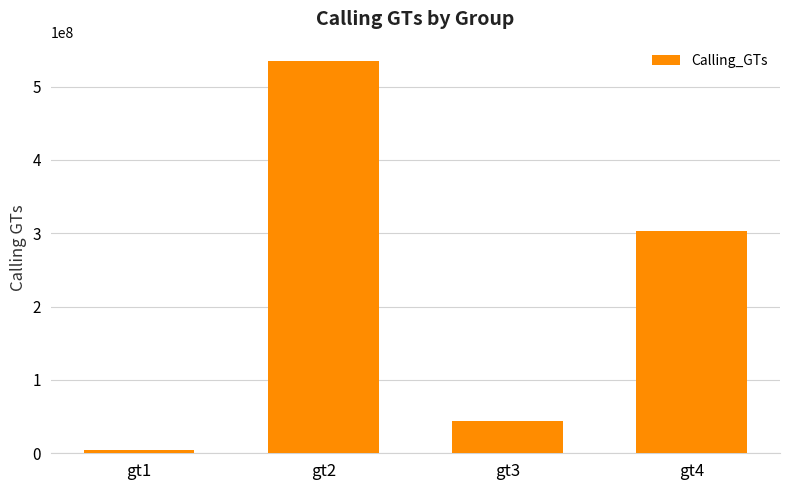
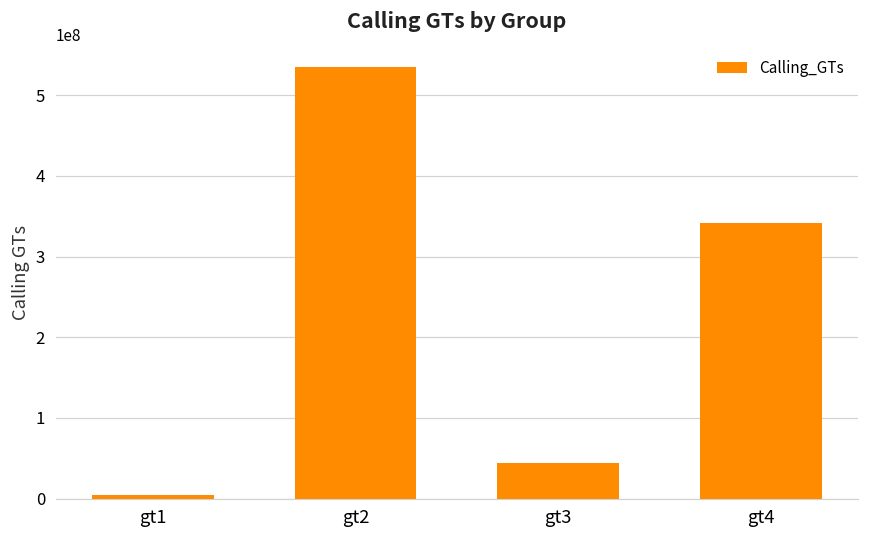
  {
    "gt1": 0,
    "gt2": 530000000,
    "gt3": 40000000,
-   "gt4": 300000000
+   "gt4": 340000000
  }
